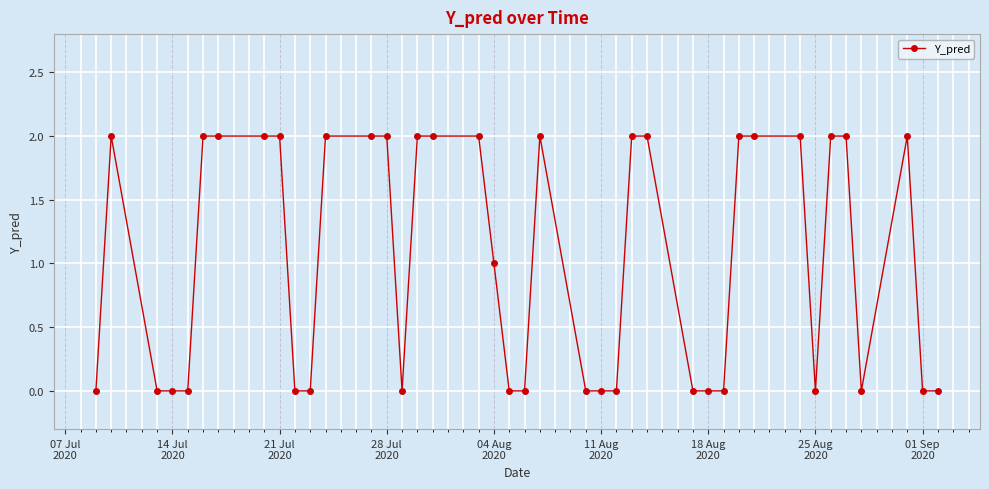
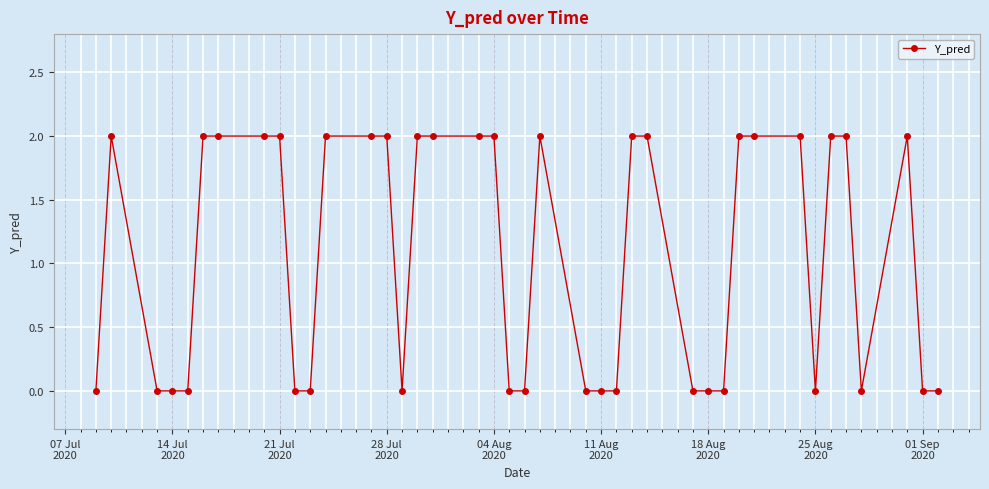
  {
    "14 Jul 2020": 0,
    "21 Jul 2020": 2,
    "28 Jul 2020": 2,
-   "04 Aug 2020": 1,
+   "04 Aug 2020": 2,
    "11 Aug 2020": 0,
    "18 Aug 2020": 0,
    "25 Aug 2020": 0,
    "01 Sep 2020": 0
  }
